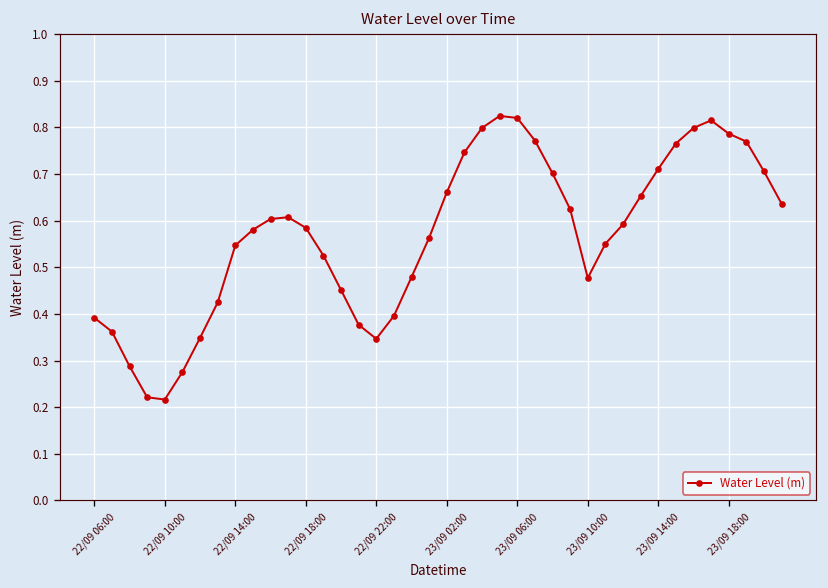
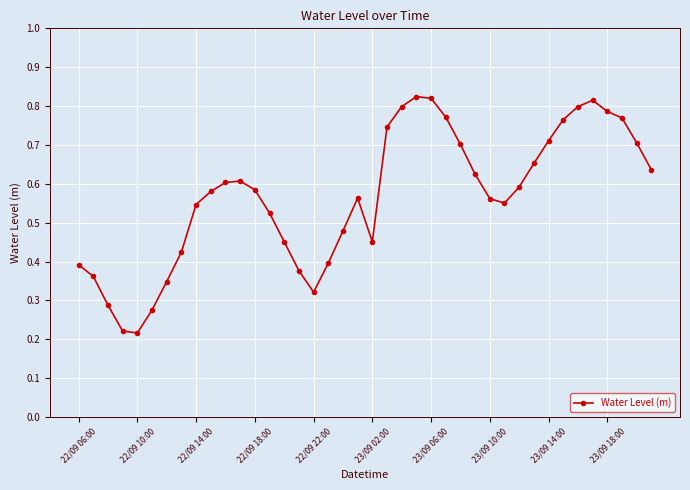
  {
    "22/09 06:00": 0.39,
    "22/09 10:00": 0.22,
    "22/09 14:00": 0.55,
    "22/09 18:00": 0.58,
-   "22/09 22:00": 0.35,
-   "23/09 02:00": 0.66,
+   "22/09 22:00": 0.32,
+   "23/09 02:00": 0.45,
    "23/09 06:00": 0.82,
-   "23/09 10:00": 0.48,
+   "23/09 10:00": 0.56,
    "23/09 14:00": 0.71,
    "23/09 18:00": 0.79
  }
